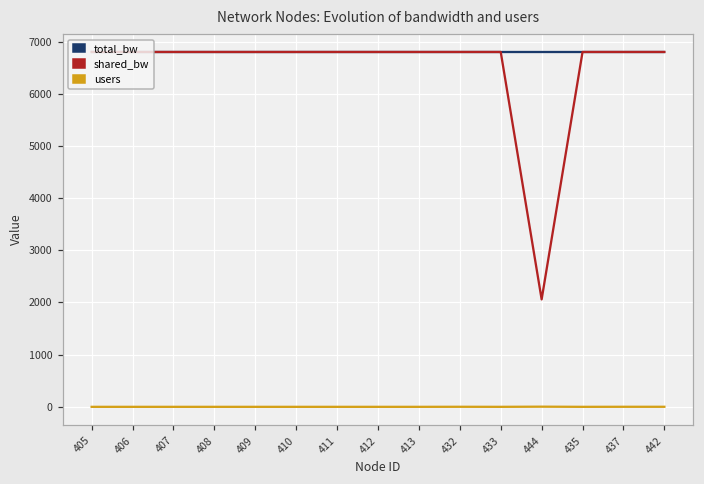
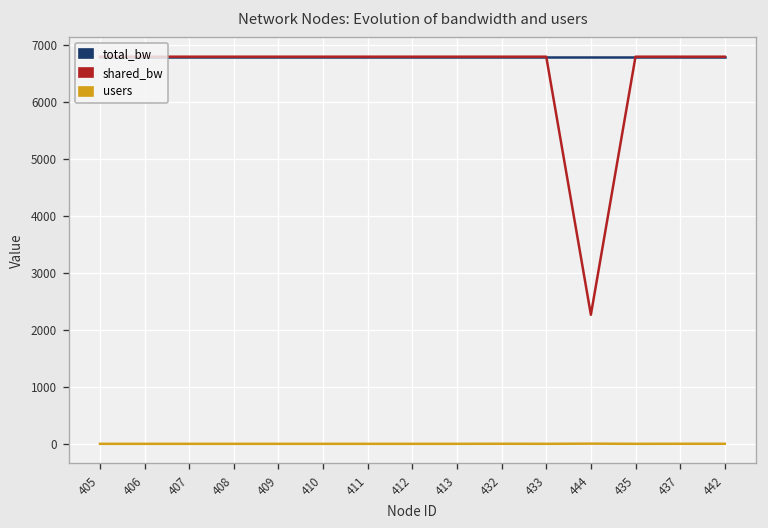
  {
    "total_bw": {
      "444": 6800
    },
    "shared_bw": {
-     "444": 2100
+     "444": 2300
    },
    "users": {
      "405": 0,
      "406": 0,
      "407": 0,
      "408": 0,
      "409": 0,
      "410": 0,
      "411": 0,
      "412": 0,
      "413": 0,
      "432": 0,
      "433": 0,
      "444": 0,
      "435": 0,
      "437": 0,
      "442": 0
    }
  }
